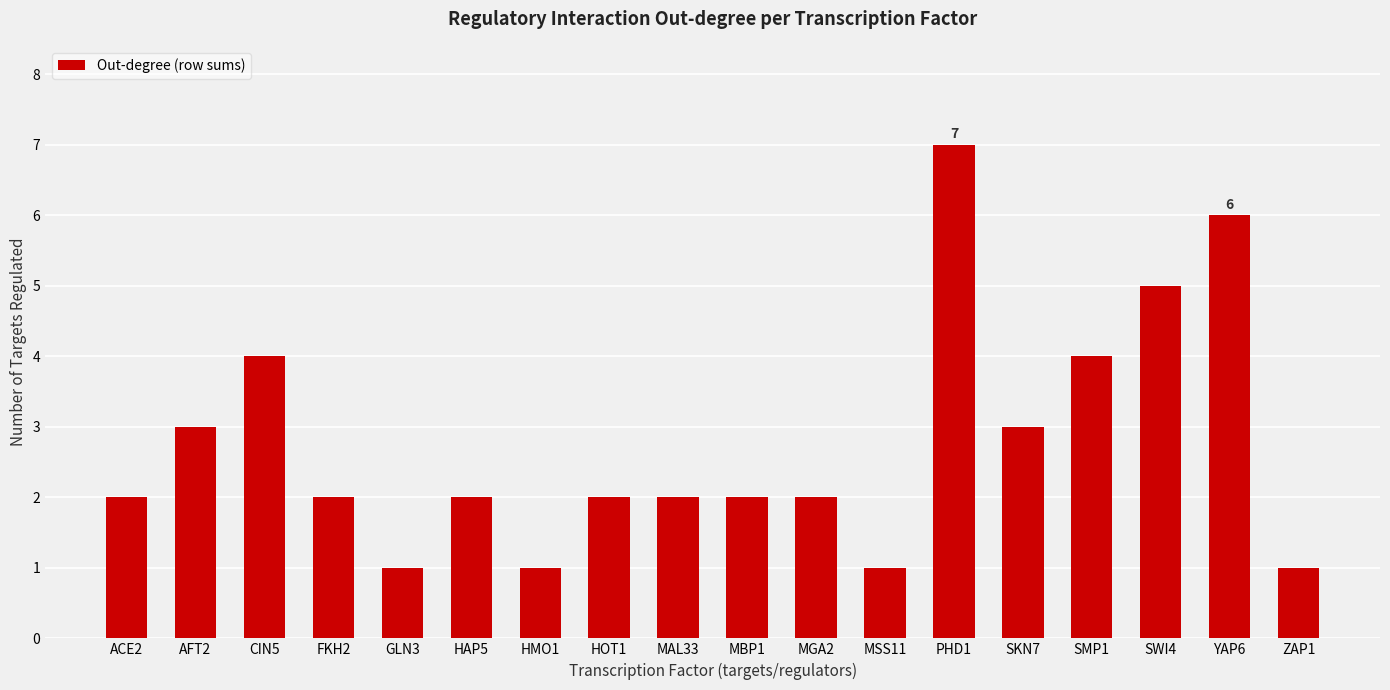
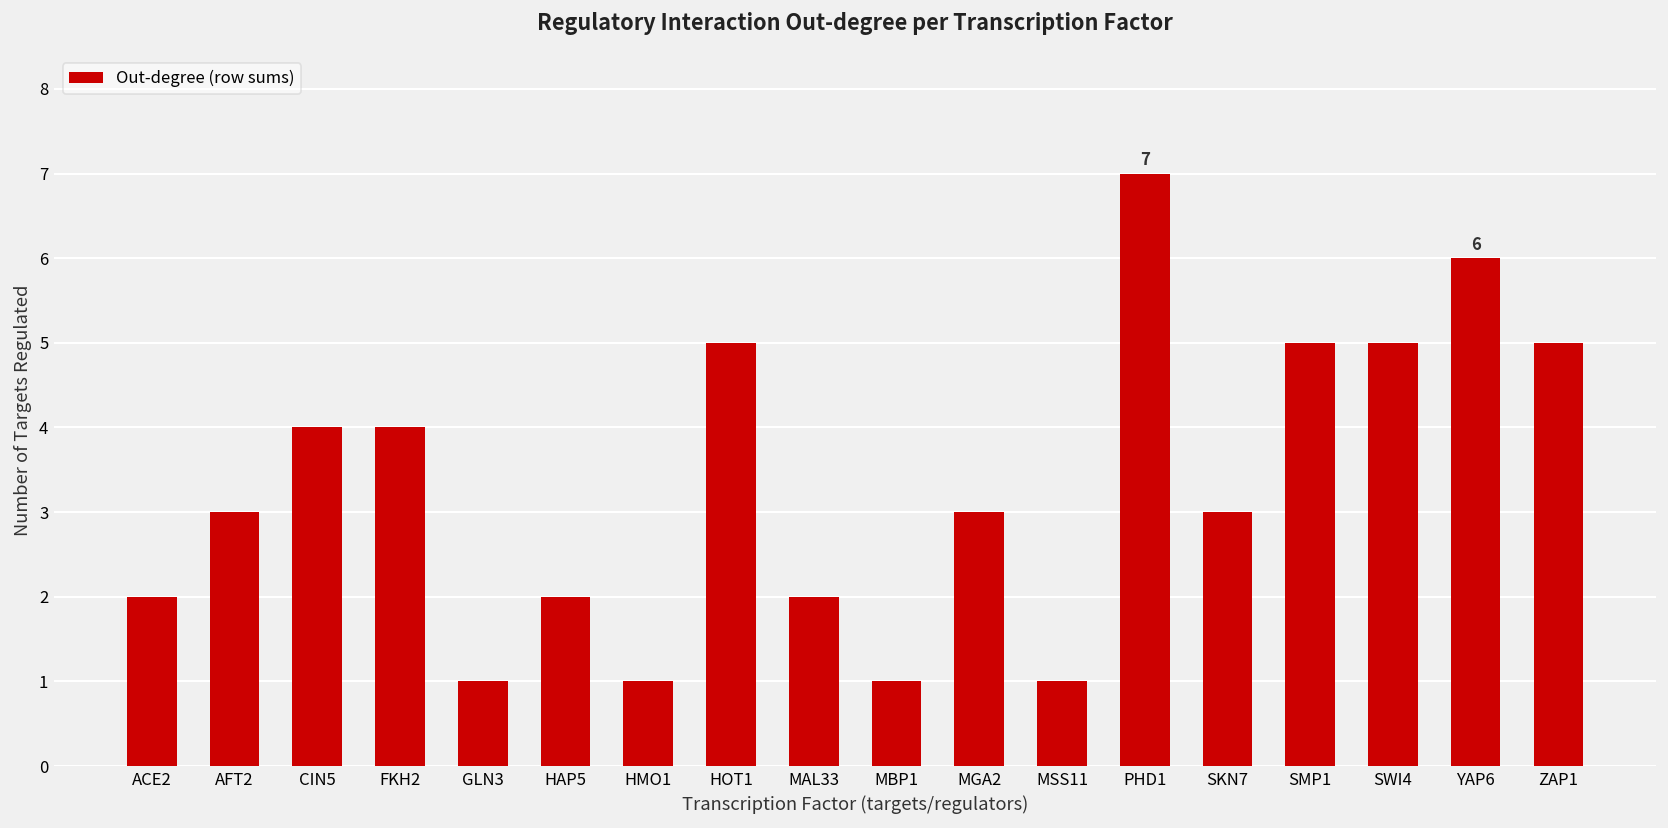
  {
    "ACE2": 2,
    "AFT2": 3,
    "CIN5": 4,
-   "FKH2": 2,
+   "FKH2": 4,
    "GLN3": 1,
    "HAP5": 2,
    "HMO1": 1,
-   "HOT1": 2,
+   "HOT1": 5,
    "MAL33": 2,
-   "MBP1": 2,
-   "MGA2": 2,
+   "MBP1": 1,
+   "MGA2": 3,
    "MSS11": 1,
    "SKN7": 3,
-   "SMP1": 4,
+   "SMP1": 5,
    "SWI4": 5,
-   "ZAP1": 1
+   "ZAP1": 5
  }
